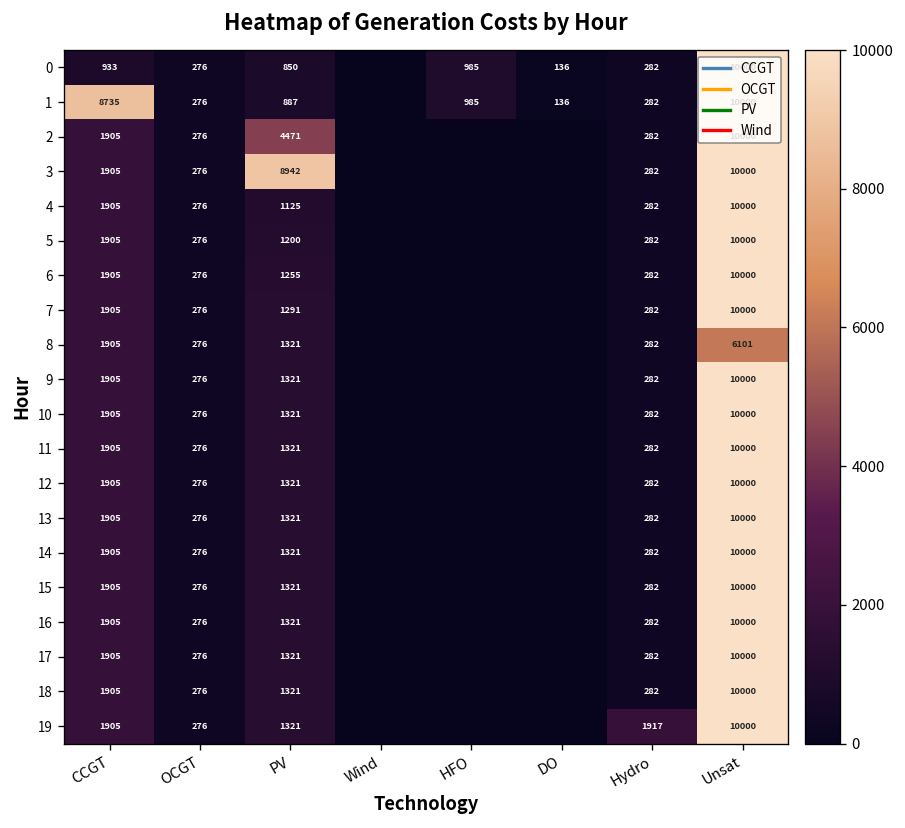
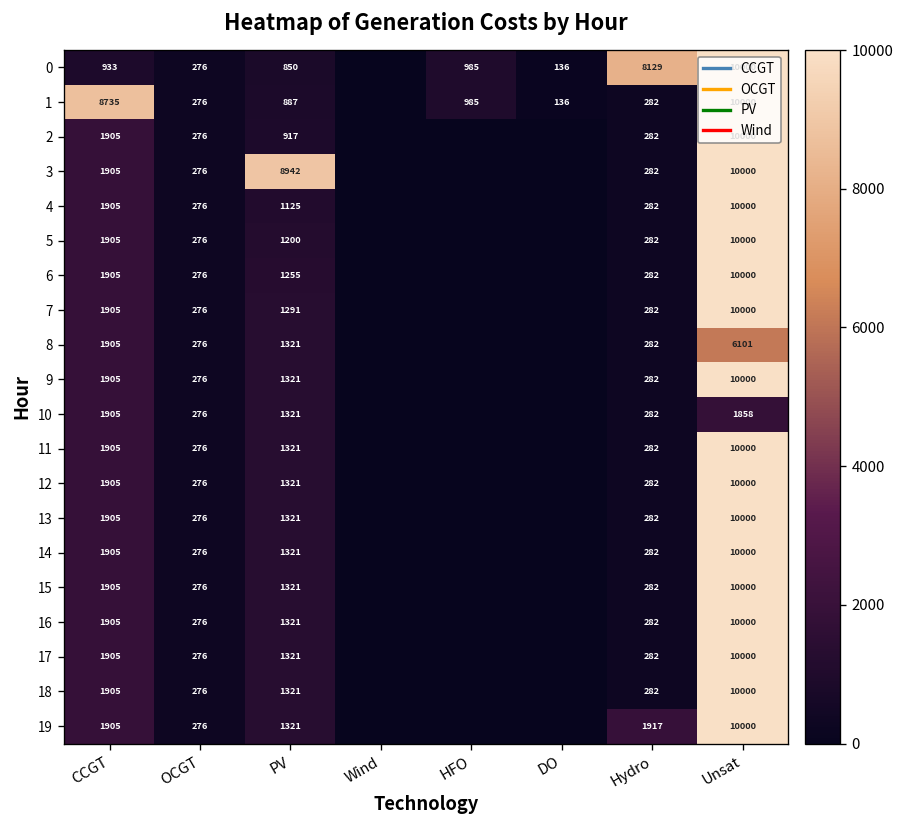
  {
    "0": {
      "CCGT": 933,
      "OCGT": 276,
      "PV": 850,
      "HFO": 985,
      "DO": 136,
-     "Hydro": 282
+     "Hydro": 8129
    },
    "1": {
      "CCGT": 8735,
      "OCGT": 276,
      "PV": 887,
      "HFO": 985,
      "DO": 136,
      "Hydro": 282
    },
    "2": {
      "CCGT": 1905,
      "OCGT": 276,
-     "PV": 4471,
+     "PV": 917,
      "Hydro": 282
    },
    "3": {
      "CCGT": 1905,
      "OCGT": 276,
      "PV": 8942,
      "Hydro": 282,
      "Unsat": 10000
    },
    "4": {
      "CCGT": 1905,
      "OCGT": 276,
      "PV": 1125,
      "Hydro": 282,
      "Unsat": 10000
    },
    "5": {
      "CCGT": 1905,
      "OCGT": 276,
      "PV": 1200,
      "Hydro": 282,
      "Unsat": 10000
    },
    "6": {
      "CCGT": 1905,
      "OCGT": 276,
      "PV": 1255,
      "Hydro": 282,
      "Unsat": 10000
    },
    "7": {
      "CCGT": 1905,
      "OCGT": 276,
      "PV": 1291,
      "Hydro": 282,
      "Unsat": 10000
    },
    "8": {
      "CCGT": 1905,
      "OCGT": 276,
      "PV": 1321,
      "Hydro": 282,
      "Unsat": 6101
    },
    "9": {
      "CCGT": 1905,
      "OCGT": 276,
      "PV": 1321,
      "Hydro": 282,
      "Unsat": 10000
    },
    "10": {
      "CCGT": 1905,
      "OCGT": 276,
      "PV": 1321,
      "Hydro": 282,
-     "Unsat": 10000
+     "Unsat": 1858
    },
    "11": {
      "CCGT": 1905,
      "OCGT": 276,
      "PV": 1321,
      "Hydro": 282,
      "Unsat": 10000
    },
    "12": {
      "CCGT": 1905,
      "OCGT": 276,
      "PV": 1321,
      "Hydro": 282,
      "Unsat": 10000
    },
    "13": {
      "CCGT": 1905,
      "OCGT": 276,
      "PV": 1321,
      "Hydro": 282,
      "Unsat": 10000
    },
    "14": {
      "CCGT": 1905,
      "OCGT": 276,
      "PV": 1321,
      "Hydro": 282,
      "Unsat": 10000
    },
    "15": {
      "CCGT": 1905,
      "OCGT": 276,
      "PV": 1321,
      "Hydro": 282,
      "Unsat": 10000
    },
    "16": {
      "CCGT": 1905,
      "OCGT": 276,
      "PV": 1321,
      "Hydro": 282,
      "Unsat": 10000
    },
    "17": {
      "CCGT": 1905,
      "OCGT": 276,
      "PV": 1321,
      "Hydro": 282,
      "Unsat": 10000
    },
    "18": {
      "CCGT": 1905,
      "OCGT": 276,
      "PV": 1321,
      "Hydro": 282,
      "Unsat": 10000
    },
    "19": {
      "CCGT": 1905,
      "OCGT": 276,
      "PV": 1321,
      "Hydro": 1917,
      "Unsat": 10000
    }
  }
